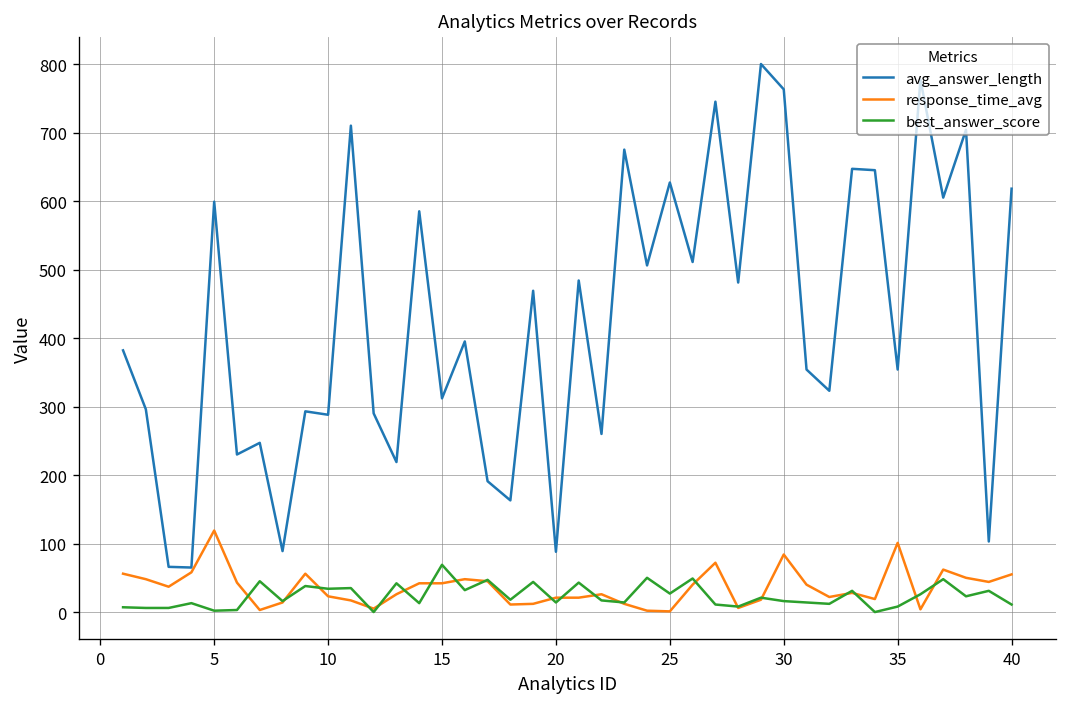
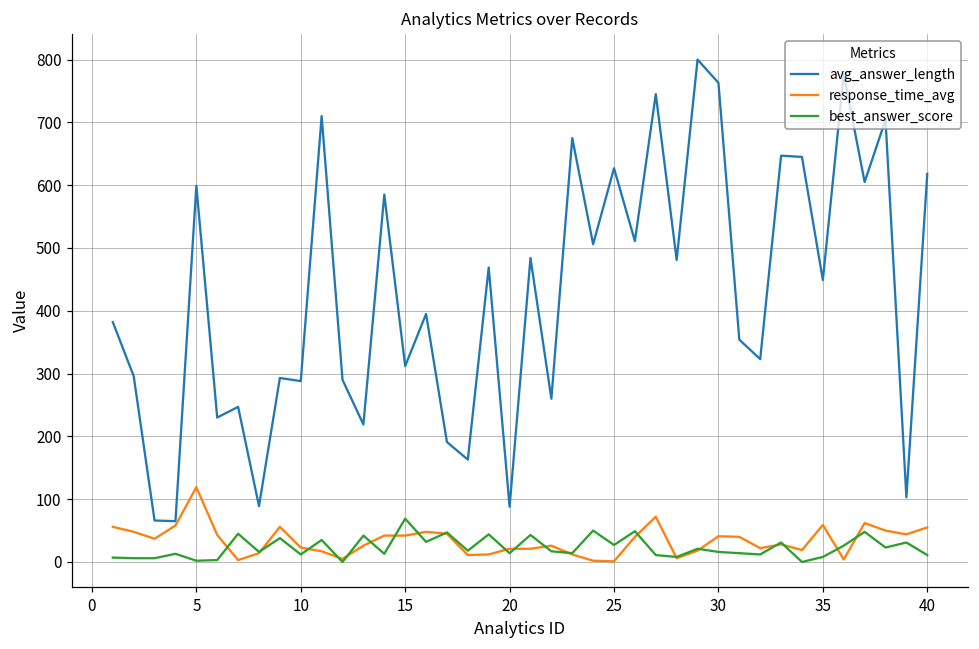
  {
    "avg_answer_length": {
      "5": 600,
      "10": 290,
      "15": 310,
      "20": 90,
      "25": 630,
      "30": 760,
-     "35": 350,
+     "35": 450,
      "40": 620
    },
    "response_time_avg": {
      "5": 120,
      "10": 20,
      "15": 40,
      "20": 20,
      "25": 0,
-     "30": 80,
-     "35": 100,
+     "30": 40,
+     "35": 60,
      "40": 60
    },
    "best_answer_score": {
      "5": 0,
-     "10": 30,
+     "10": 10,
      "15": 70,
      "20": 10,
      "25": 30,
      "30": 20,
      "35": 10,
      "40": 10
    }
  }
